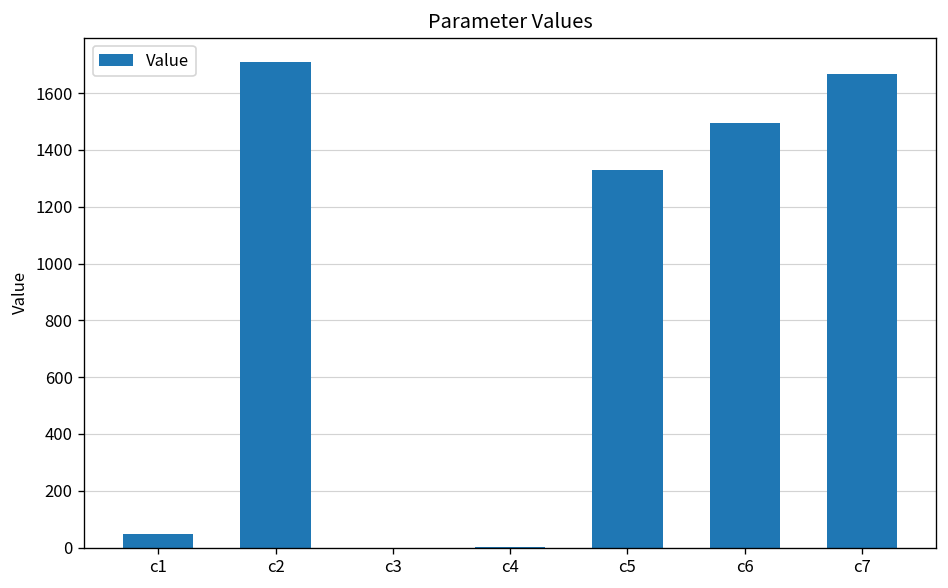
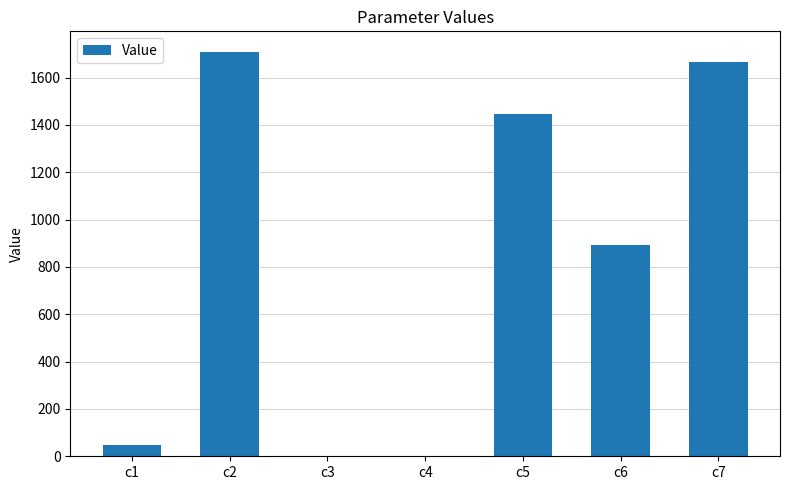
  {
    "c1": 50,
    "c2": 1710,
-   "c5": 1330,
-   "c6": 1490,
+   "c5": 1440,
+   "c6": 890,
    "c7": 1670
  }
